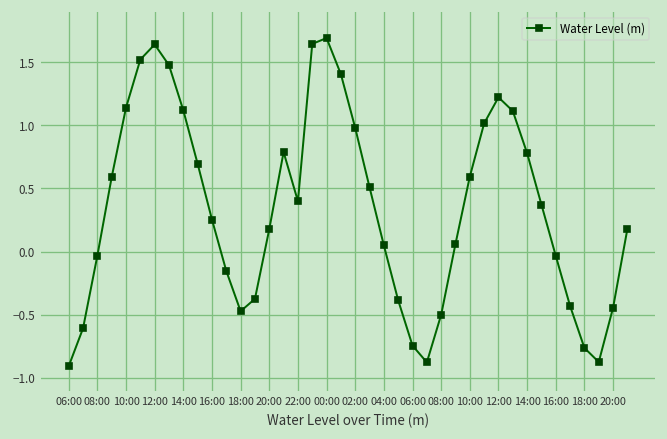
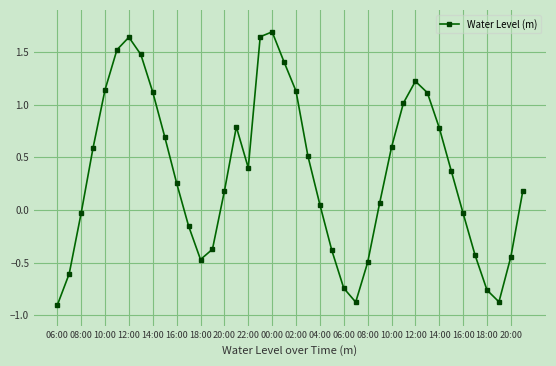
  {
    "22:00": 0.40,
    "00:00": 1.69,
-   "02:00": 0.98,
+   "02:00": 1.13,
    "04:00": 0.05
  }
